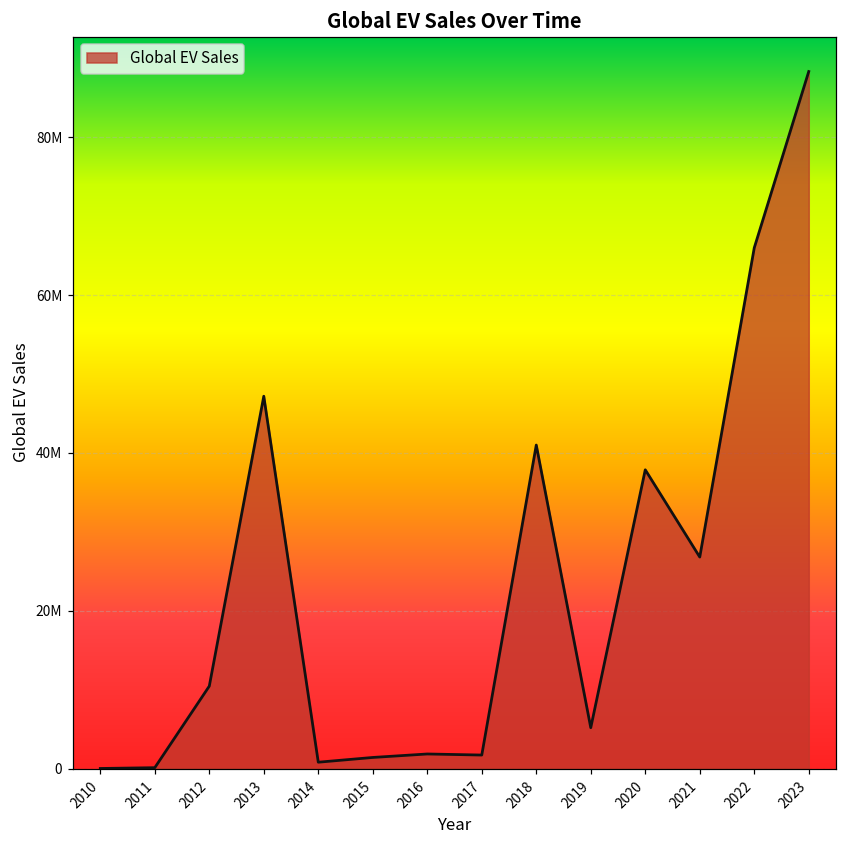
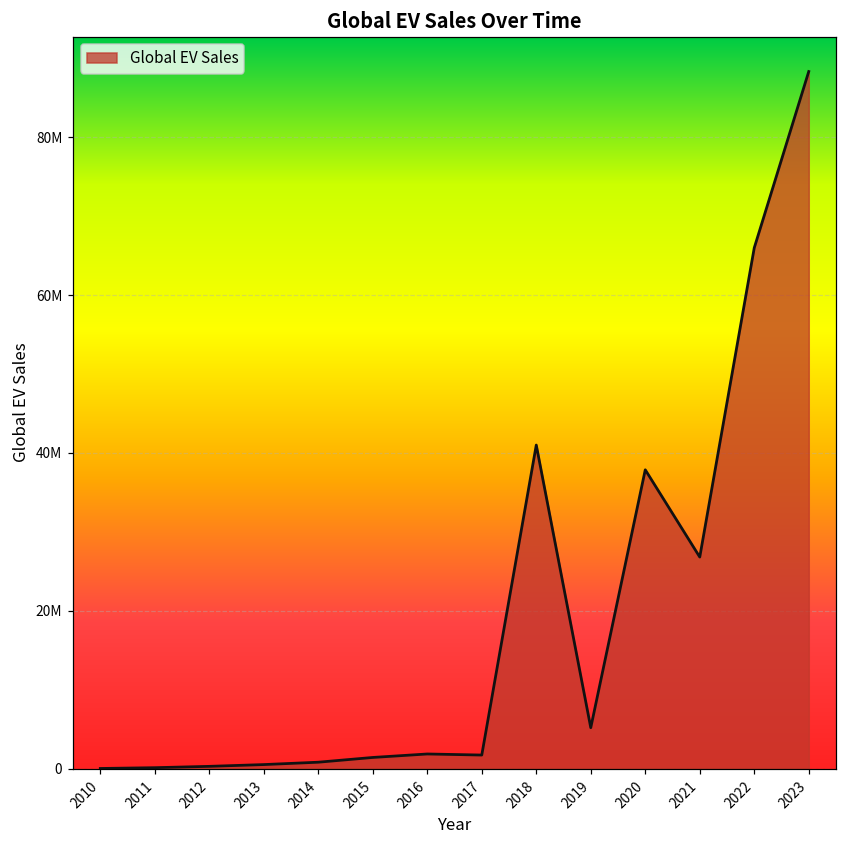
  {
    "2010": 0,
    "2011": 0,
-   "2012": 10000000,
-   "2013": 47000000,
+   "2012": 0,
+   "2013": 1000000,
    "2014": 1000000,
    "2015": 1000000,
    "2016": 2000000,
    "2017": 2000000,
    "2018": 41000000,
    "2019": 5000000,
    "2020": 38000000,
    "2021": 27000000,
    "2022": 66000000,
    "2023": 88000000
  }
